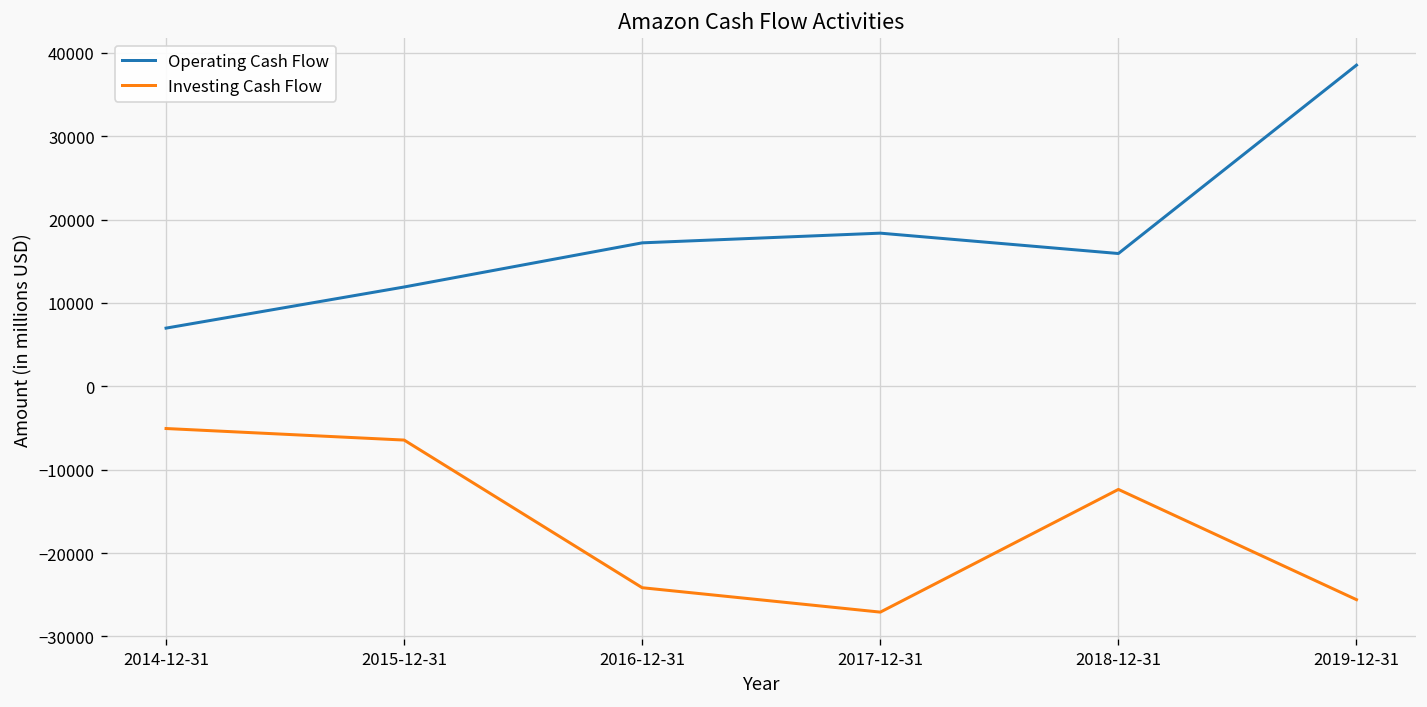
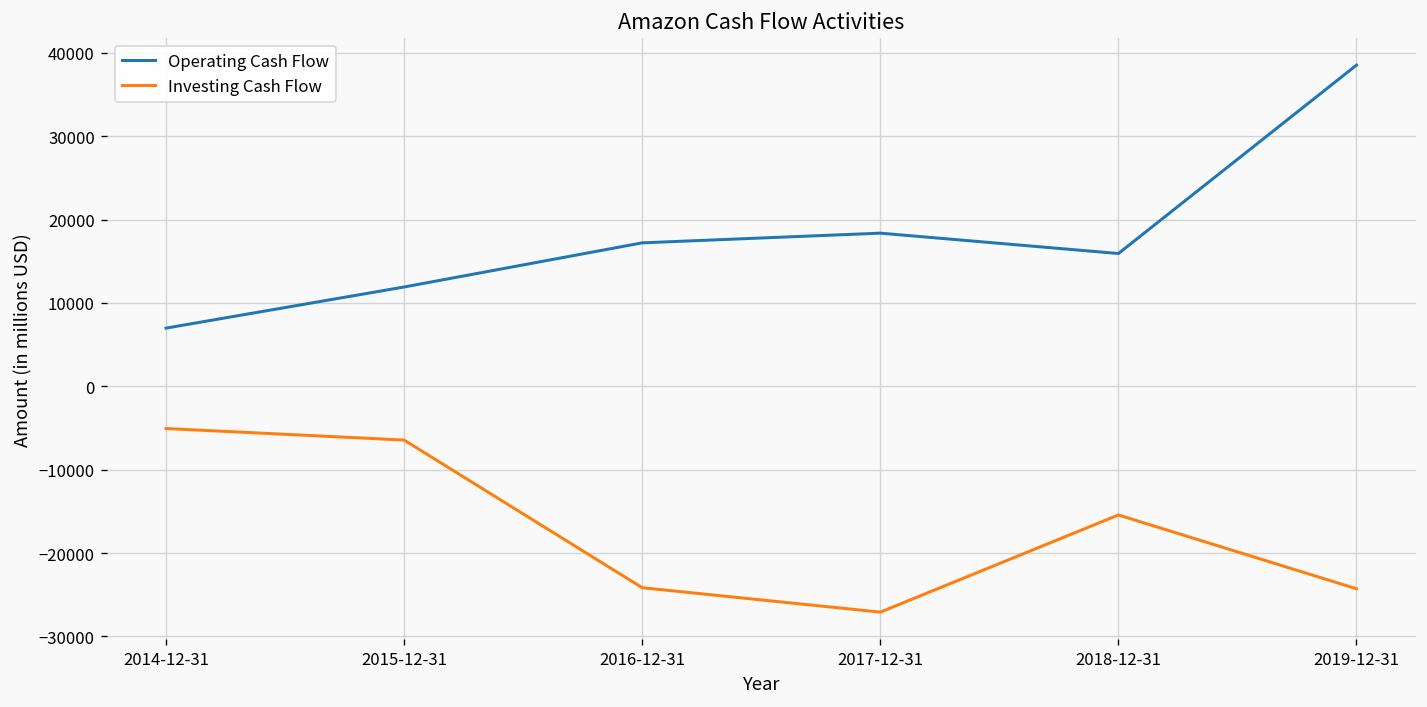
  {
    "Operating Cash Flow": {
      "2014-12-31": 7000,
      "2015-12-31": 12000,
      "2016-12-31": 17000,
      "2017-12-31": 18000,
      "2018-12-31": 16000,
      "2019-12-31": 39000
    },
    "Investing Cash Flow": {
      "2014-12-31": -5000,
      "2015-12-31": -6000,
      "2016-12-31": -24000,
      "2017-12-31": -27000,
-     "2018-12-31": -12000,
-     "2019-12-31": -26000
+     "2018-12-31": -15000,
+     "2019-12-31": -24000
    }
  }
